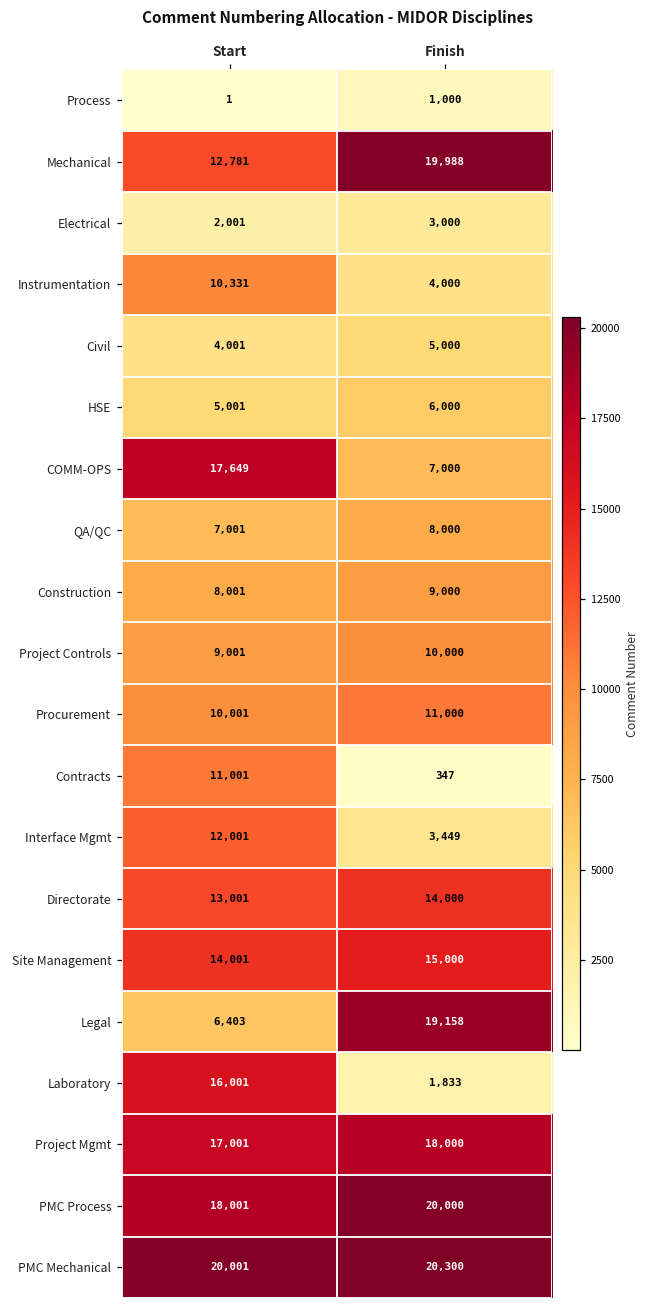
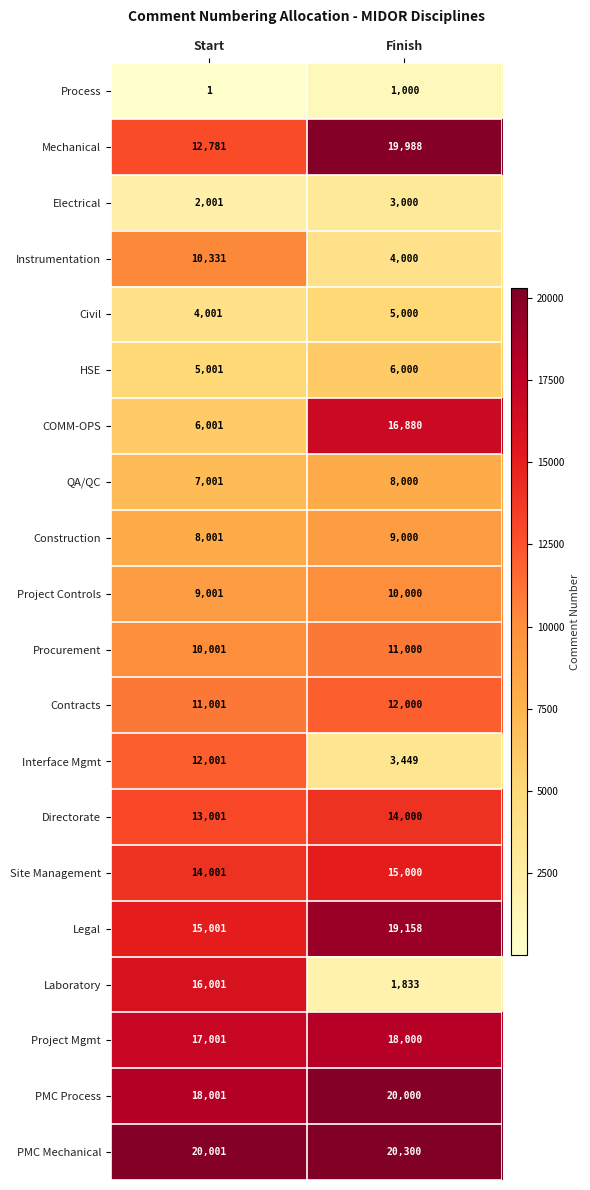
  {
    "Process": {
      "Start": "1",
      "Finish": "1,000"
    },
    "Mechanical": {
      "Start": "12,781",
      "Finish": "19,988"
    },
    "Electrical": {
      "Start": "2,001",
      "Finish": "3,000"
    },
    "Instrumentation": {
      "Start": "10,331",
      "Finish": "4,000"
    },
    "Civil": {
      "Start": "4,001",
      "Finish": "5,000"
    },
    "HSE": {
      "Start": "5,001",
      "Finish": "6,000"
    },
    "COMM-OPS": {
-     "Start": "17,649",
-     "Finish": "7,000"
+     "Start": "6,001",
+     "Finish": "16,880"
    },
    "QA/QC": {
      "Start": "7,001",
      "Finish": "8,000"
    },
    "Construction": {
      "Start": "8,001",
      "Finish": "9,000"
    },
    "Project Controls": {
      "Start": "9,001",
      "Finish": "10,000"
    },
    "Procurement": {
      "Start": "10,001",
      "Finish": "11,000"
    },
    "Contracts": {
      "Start": "11,001",
-     "Finish": "347"
+     "Finish": "12,000"
    },
    "Interface Mgmt": {
      "Start": "12,001",
      "Finish": "3,449"
    },
    "Directorate": {
      "Start": "13,001",
      "Finish": "14,000"
    },
    "Site Management": {
      "Start": "14,001",
      "Finish": "15,000"
    },
    "Legal": {
-     "Start": "6,403",
+     "Start": "15,001",
      "Finish": "19,158"
    },
    "Laboratory": {
      "Start": "16,001",
      "Finish": "1,833"
    },
    "Project Mgmt": {
      "Start": "17,001",
      "Finish": "18,000"
    },
    "PMC Process": {
      "Start": "18,001",
      "Finish": "20,000"
    },
    "PMC Mechanical": {
      "Start": "20,001",
      "Finish": "20,300"
    }
  }
